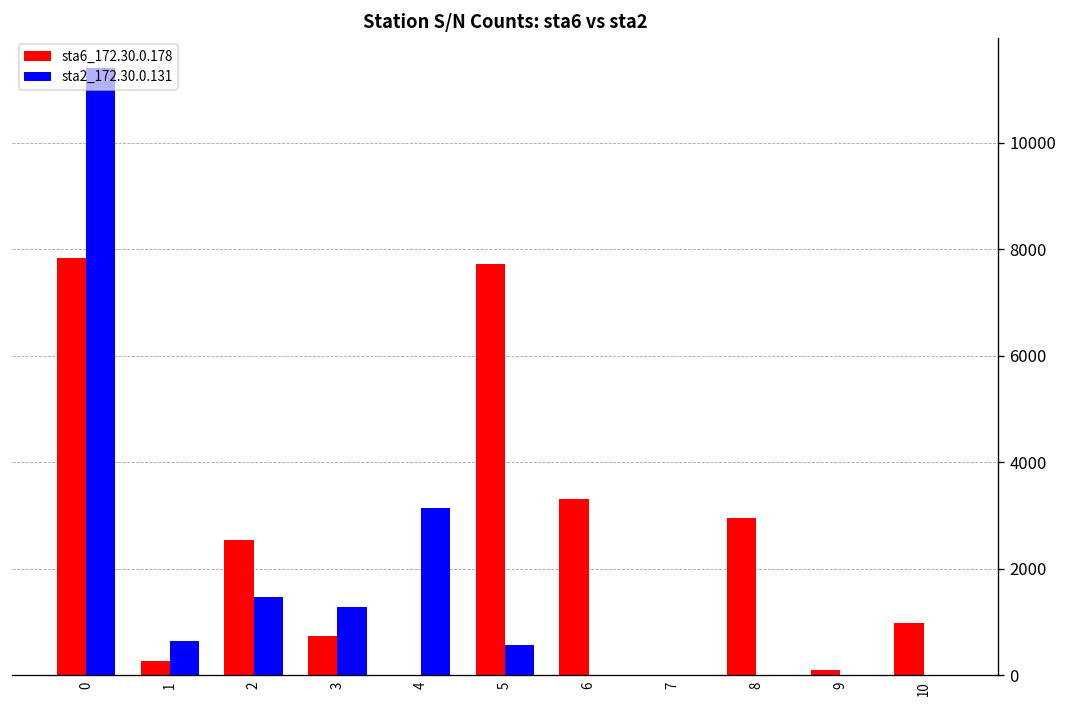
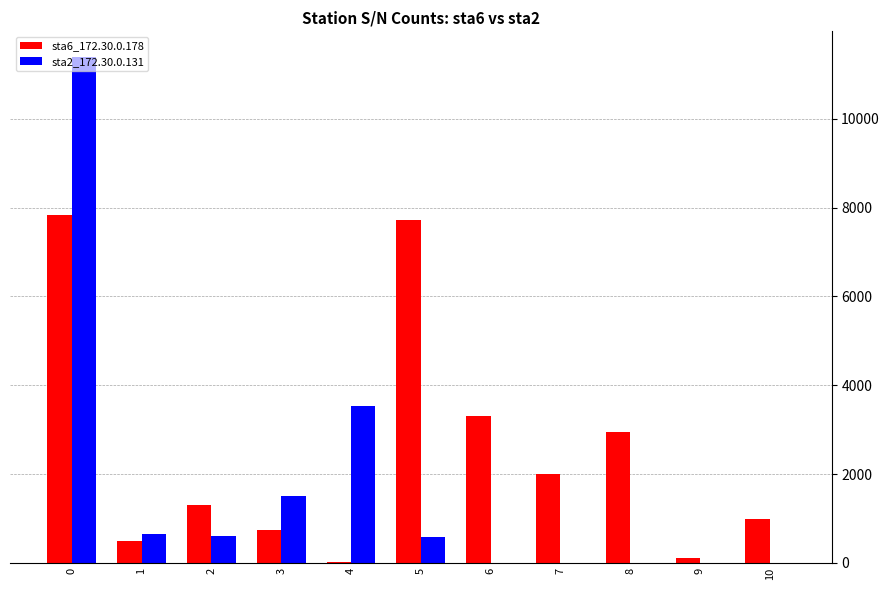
  {
    "sta6_172.30.0.178": {
      "0": 7800,
-     "1": 300,
-     "2": 2500,
+     "1": 500,
+     "2": 1300,
      "3": 700,
      "5": 7700,
      "6": 3300,
-     "7": 0,
+     "7": 2000,
      "8": 3000,
      "9": 100,
      "10": 1000
    },
    "sta2_172.30.0.131": {
      "1": 600,
-     "2": 1500,
-     "3": 1300,
-     "4": 3100,
+     "2": 600,
+     "3": 1500,
+     "4": 3500,
      "5": 600,
      "6": 0,
      "7": 0,
      "8": 0,
      "9": 0,
      "10": 0
    }
  }
